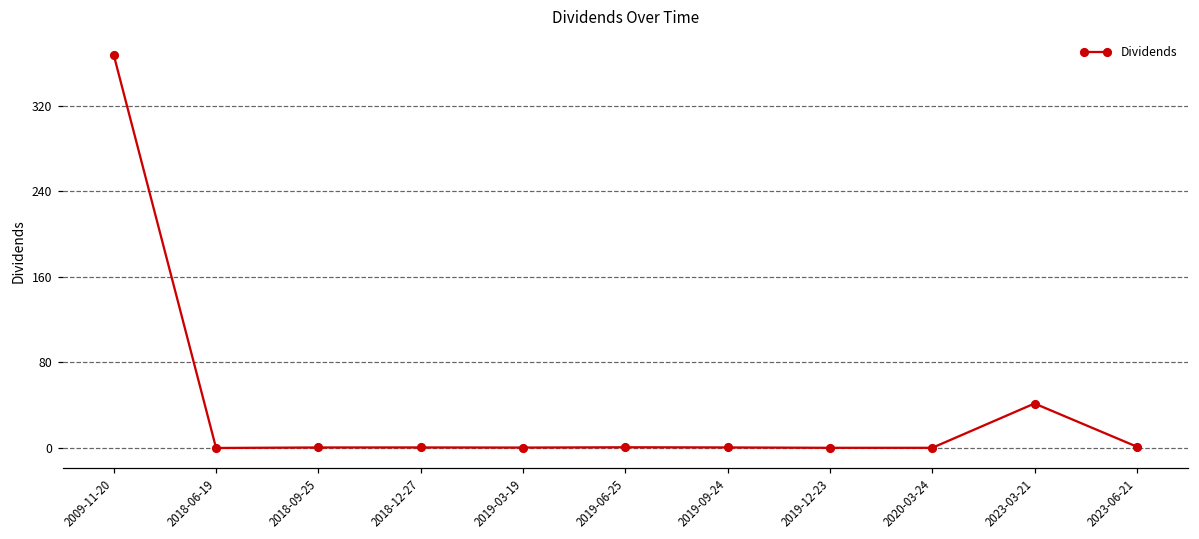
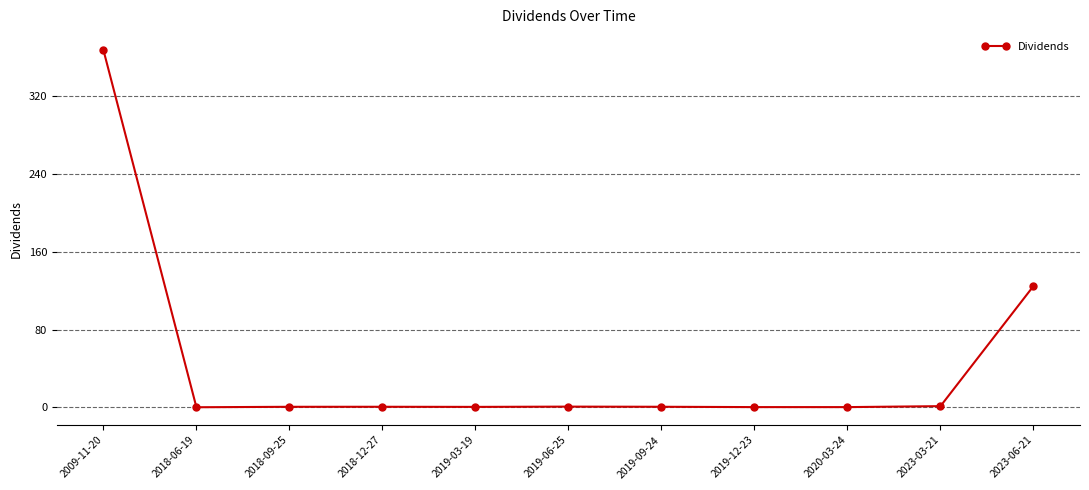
  {
    "2009-11-20": 370,
    "2018-06-19": 0,
    "2018-09-25": 0,
    "2018-12-27": 0,
    "2019-03-19": 0,
    "2019-06-25": 0,
    "2019-09-24": 0,
    "2019-12-23": 0,
    "2020-03-24": 0,
-   "2023-03-21": 40,
-   "2023-06-21": 0
+   "2023-03-21": 0,
+   "2023-06-21": 120
  }
